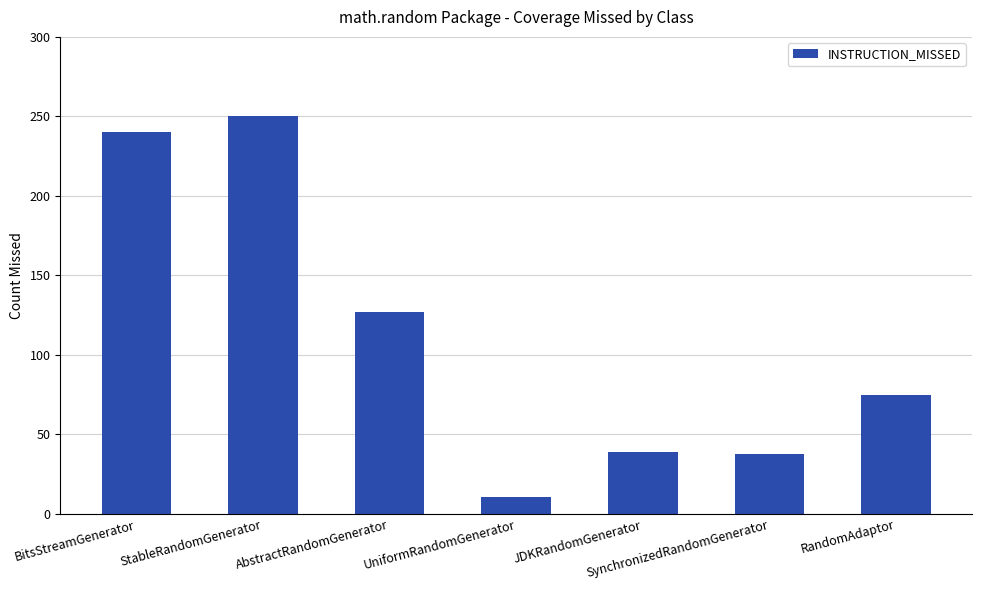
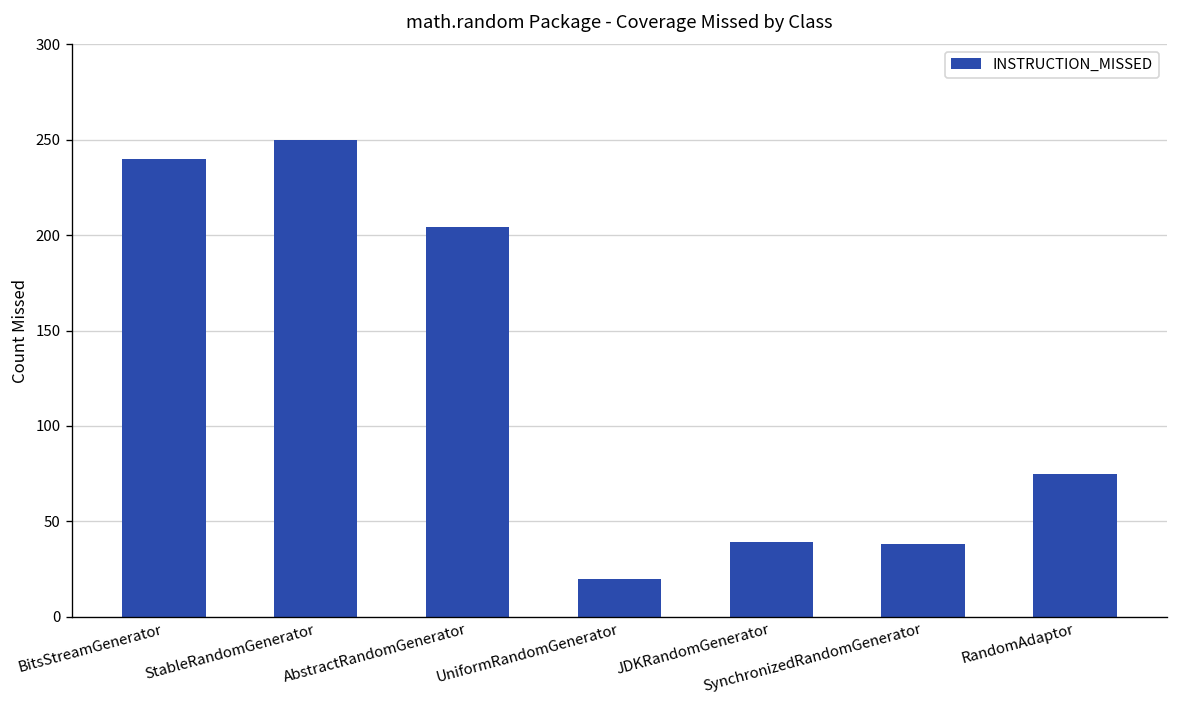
  {
    "BitsStreamGenerator": 240,
    "StableRandomGenerator": 250,
-   "AbstractRandomGenerator": 127,
-   "UniformRandomGenerator": 11,
+   "AbstractRandomGenerator": 204,
+   "UniformRandomGenerator": 20,
    "JDKRandomGenerator": 39,
    "SynchronizedRandomGenerator": 38,
    "RandomAdaptor": 75
  }
